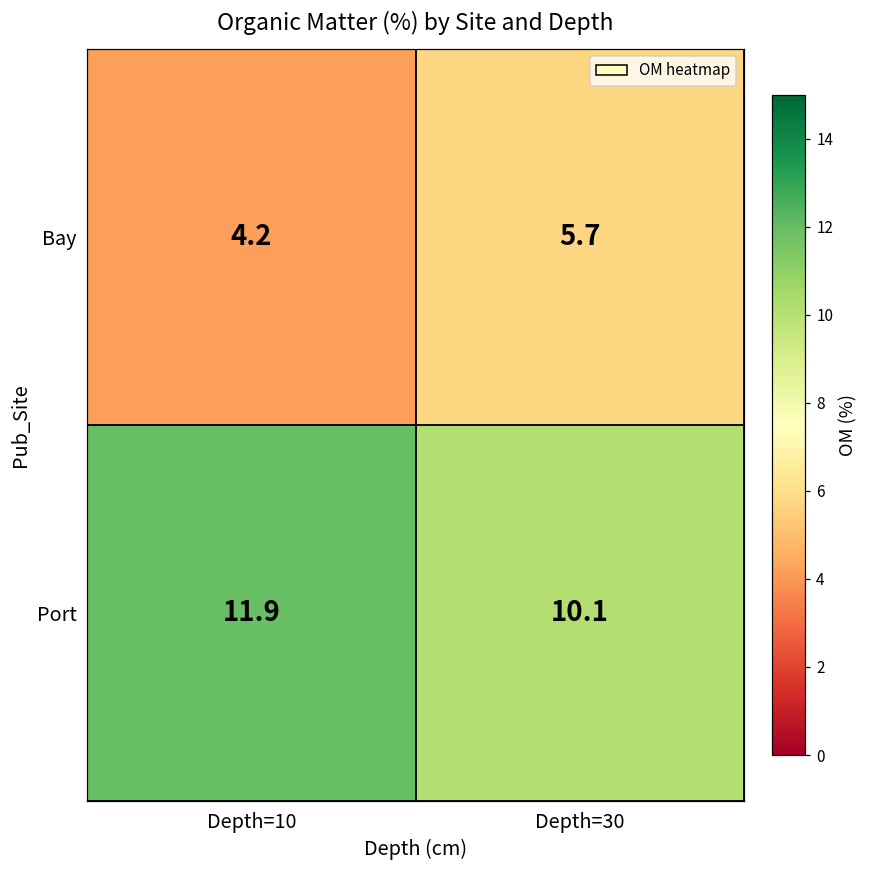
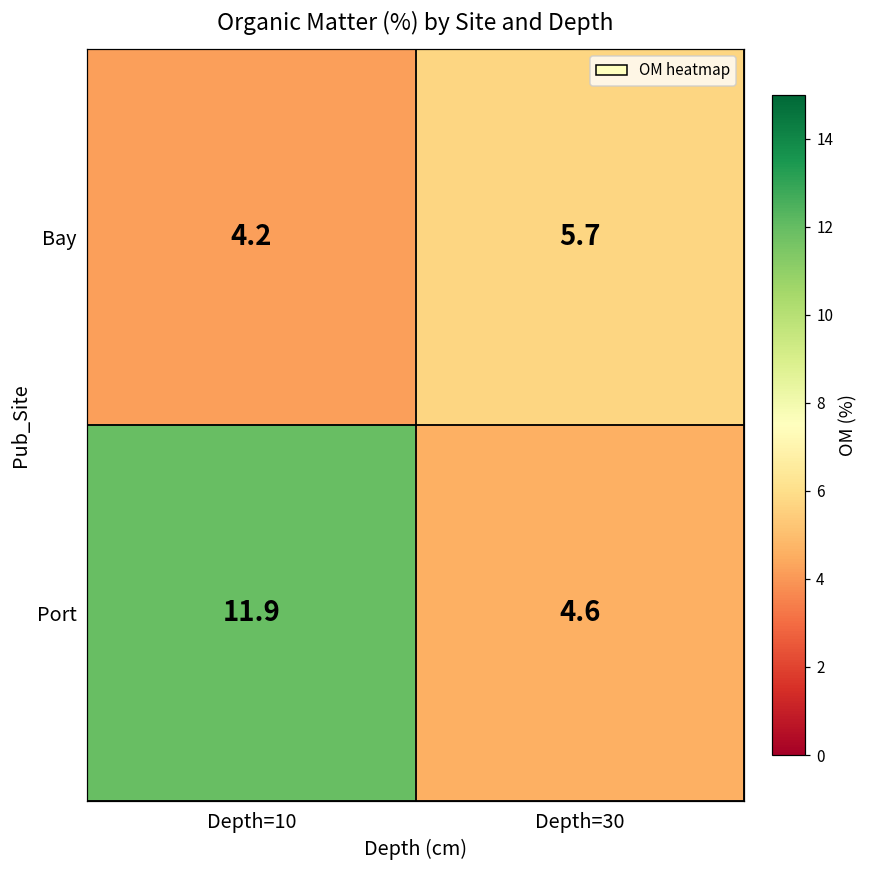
  {
    "Bay": {
      "Depth=10": 4.2,
      "Depth=30": 5.7
    },
    "Port": {
      "Depth=10": 11.9,
-     "Depth=30": 10.1
+     "Depth=30": 4.6
    }
  }
